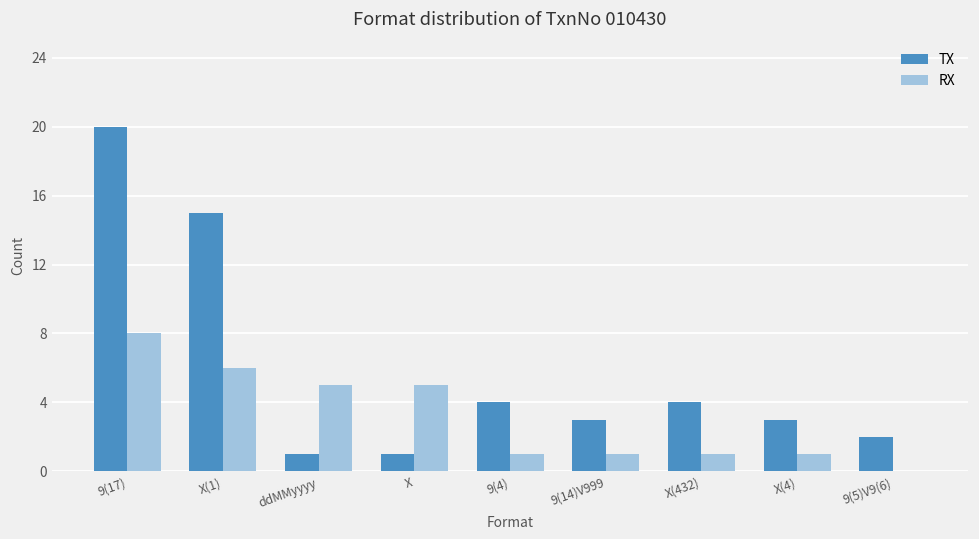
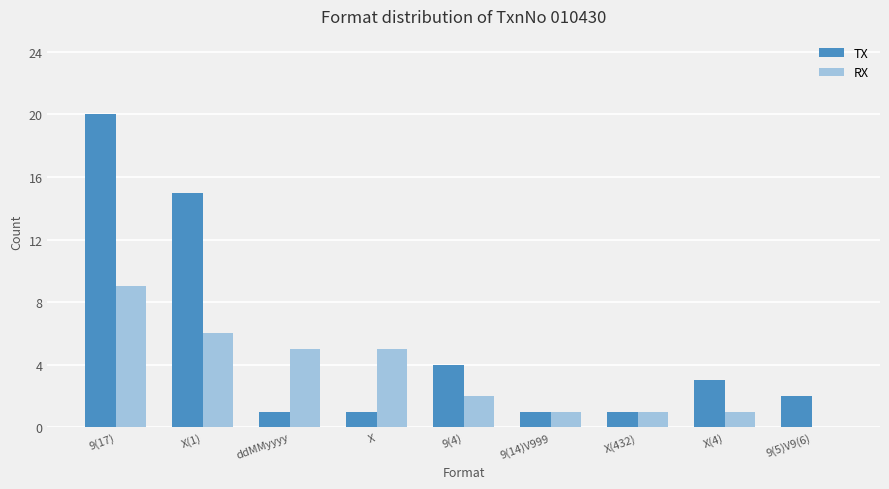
  {
    "TX": {
      "9(17)": 20,
      "X(1)": 15,
      "ddMMyyyy": 1,
      "X": 1,
      "9(4)": 4,
-     "9(14)V999": 3,
-     "X(432)": 4,
+     "9(14)V999": 1,
+     "X(432)": 1,
      "X(4)": 3,
      "9(5)V9(6)": 2
    },
    "RX": {
-     "9(17)": 8,
+     "9(17)": 9,
      "X(1)": 6,
      "ddMMyyyy": 5,
      "X": 5,
-     "9(4)": 1,
+     "9(4)": 2,
      "9(14)V999": 1,
      "X(432)": 1,
      "X(4)": 1,
      "9(5)V9(6)": 0
    }
  }
